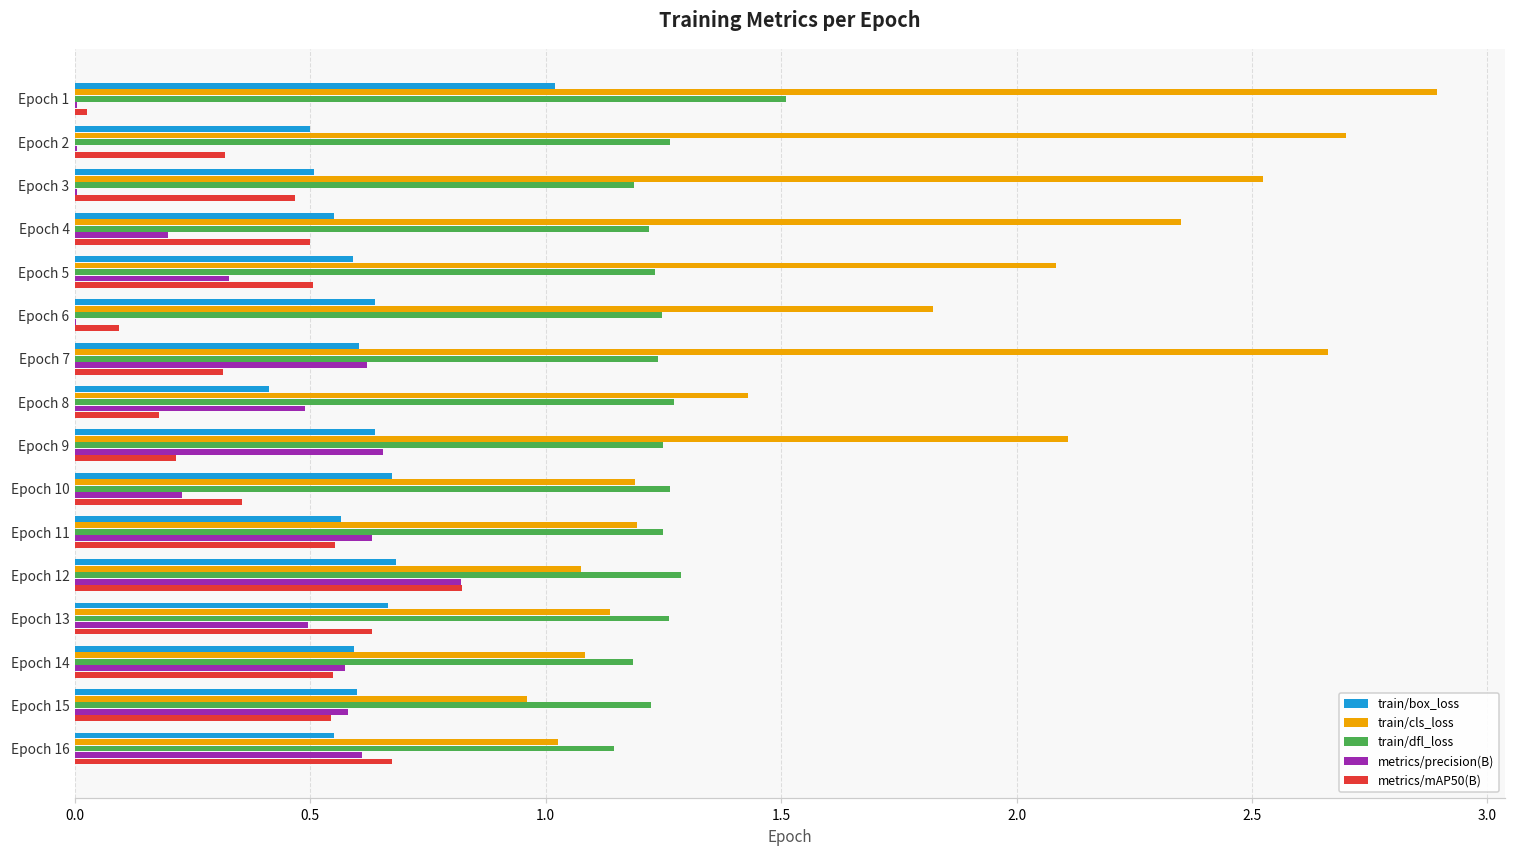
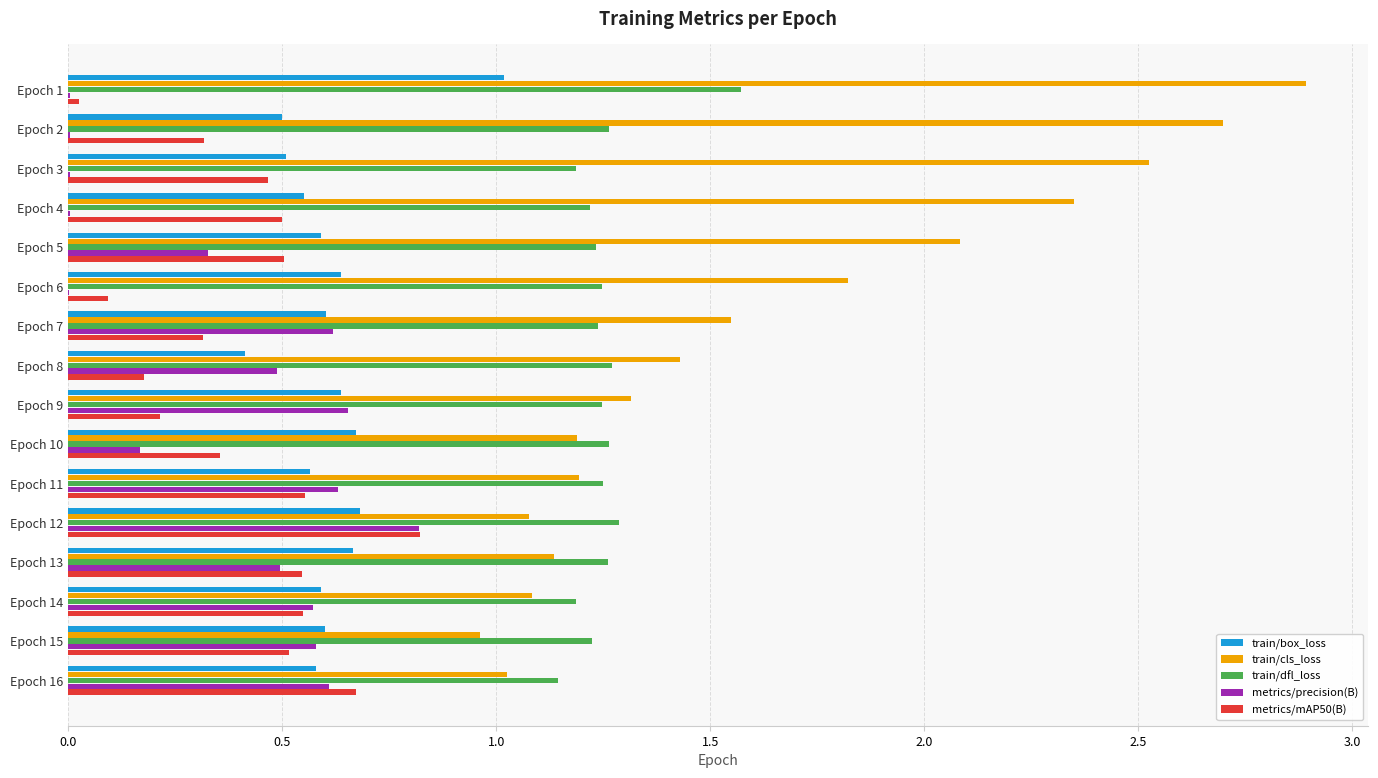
  {
    "train/box_loss": {
      "Epoch 1": 1.02,
      "Epoch 2": 0.50,
      "Epoch 3": 0.51,
      "Epoch 4": 0.55,
      "Epoch 5": 0.59,
      "Epoch 6": 0.64,
      "Epoch 7": 0.60,
      "Epoch 8": 0.41,
      "Epoch 9": 0.64,
      "Epoch 10": 0.67,
      "Epoch 11": 0.57,
      "Epoch 12": 0.68,
      "Epoch 13": 0.66,
      "Epoch 14": 0.59,
      "Epoch 15": 0.60,
-     "Epoch 16": 0.55
+     "Epoch 16": 0.58
    },
    "train/cls_loss": {
      "Epoch 1": 2.89,
      "Epoch 2": 2.70,
      "Epoch 3": 2.52,
      "Epoch 4": 2.35,
      "Epoch 5": 2.08,
      "Epoch 6": 1.82,
-     "Epoch 7": 2.66,
+     "Epoch 7": 1.55,
      "Epoch 8": 1.43,
-     "Epoch 9": 2.11,
+     "Epoch 9": 1.31,
      "Epoch 10": 1.19,
      "Epoch 11": 1.19,
      "Epoch 12": 1.08,
      "Epoch 13": 1.14,
      "Epoch 14": 1.08,
      "Epoch 15": 0.96,
      "Epoch 16": 1.03
    },
    "train/dfl_loss": {
-     "Epoch 1": 1.51,
+     "Epoch 1": 1.57,
      "Epoch 2": 1.26,
      "Epoch 3": 1.19,
      "Epoch 4": 1.22,
      "Epoch 5": 1.23,
      "Epoch 6": 1.25,
      "Epoch 7": 1.24,
      "Epoch 8": 1.27,
      "Epoch 9": 1.25,
      "Epoch 10": 1.26,
      "Epoch 11": 1.25,
      "Epoch 12": 1.29,
      "Epoch 13": 1.26,
      "Epoch 14": 1.19,
      "Epoch 15": 1.22,
      "Epoch 16": 1.15
    },
    "metrics/precision(B)": {
-     "Epoch 4": 0.20,
+     "Epoch 4": 0.00,
      "Epoch 5": 0.33,
      "Epoch 7": 0.62,
      "Epoch 8": 0.49,
      "Epoch 9": 0.65,
-     "Epoch 10": 0.23,
+     "Epoch 10": 0.17,
      "Epoch 11": 0.63,
      "Epoch 12": 0.82,
      "Epoch 13": 0.50,
      "Epoch 14": 0.57,
      "Epoch 15": 0.58,
      "Epoch 16": 0.61
    },
    "metrics/mAP50(B)": {
      "Epoch 1": 0.02,
      "Epoch 2": 0.32,
      "Epoch 3": 0.47,
      "Epoch 4": 0.50,
      "Epoch 5": 0.51,
      "Epoch 6": 0.09,
      "Epoch 7": 0.32,
      "Epoch 8": 0.18,
      "Epoch 9": 0.21,
      "Epoch 10": 0.35,
      "Epoch 11": 0.55,
      "Epoch 12": 0.82,
-     "Epoch 13": 0.63,
+     "Epoch 13": 0.55,
      "Epoch 14": 0.55,
-     "Epoch 15": 0.54,
+     "Epoch 15": 0.52,
      "Epoch 16": 0.67
    }
  }
